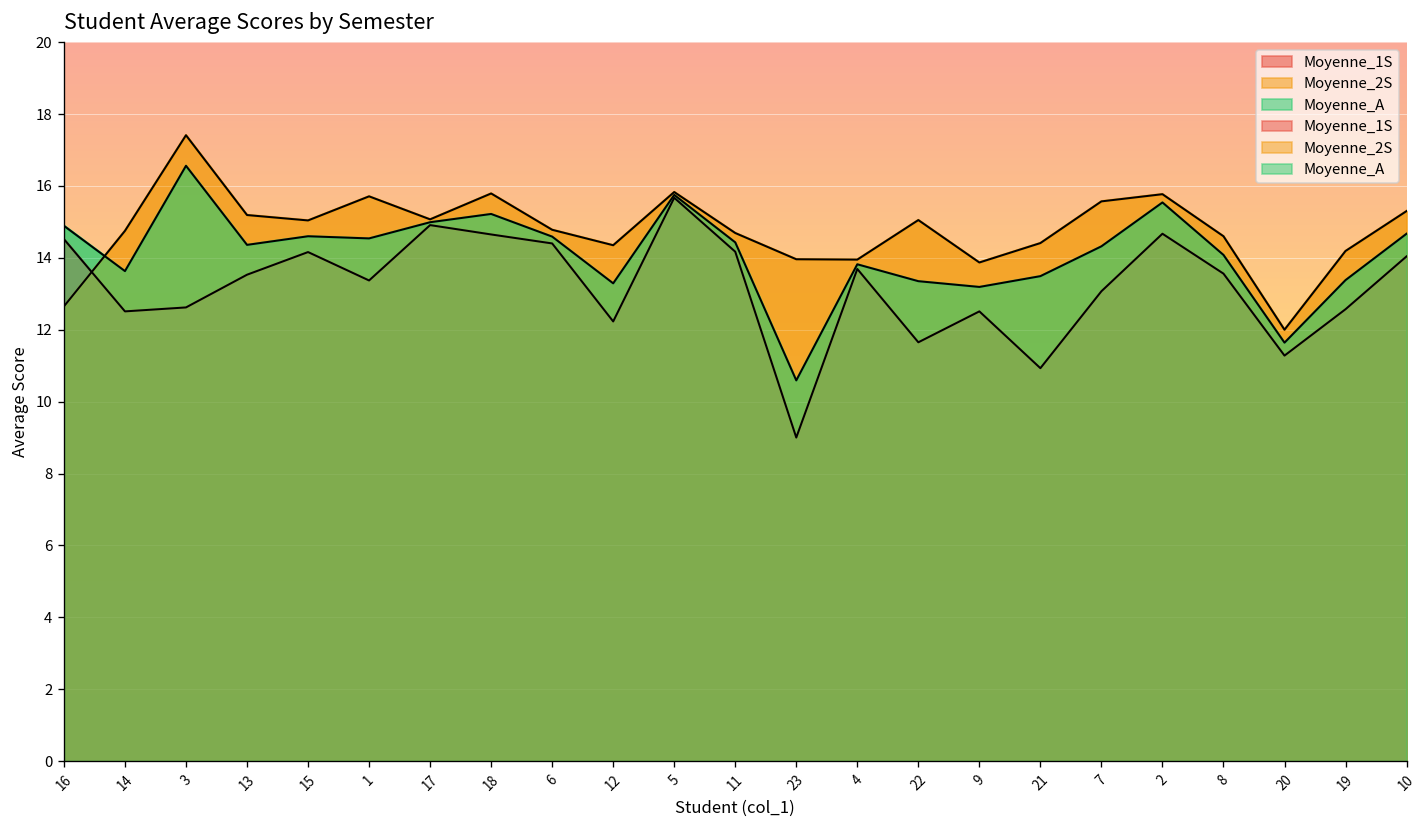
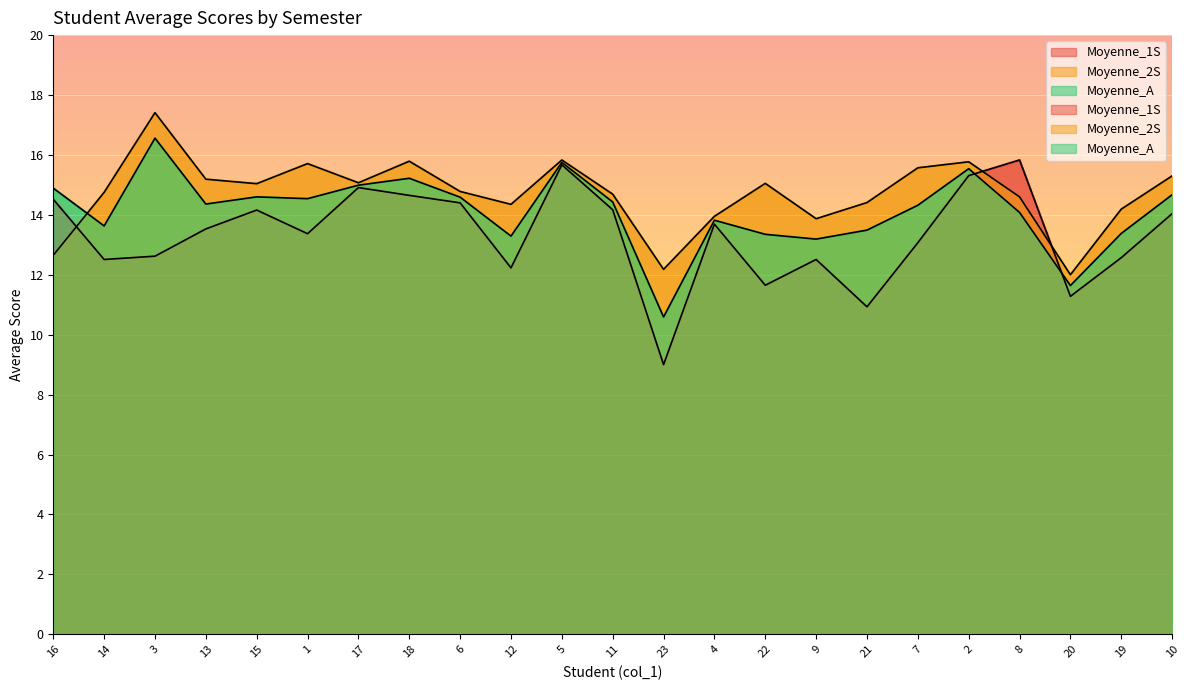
  {
    "Moyenne_1S": {
      "16": 14.5,
      "14": 12.5,
      "3": 12.6,
      "13": 13.5,
      "15": 14.2,
      "1": 13.4,
      "18": 14.7,
      "6": 14.4,
      "12": 12.2,
      "11": 14.2,
      "23": 9.0,
      "4": 13.7,
      "22": 11.7,
      "9": 12.5,
      "21": 10.9,
      "7": 13.1,
-     "2": 14.7,
-     "8": 13.6,
+     "2": 15.3,
+     "8": 15.8,
      "20": 11.3,
      "19": 12.6,
      "10": 14.0
    },
    "Moyenne_2S": {
      "16": 12.7,
      "14": 14.8,
      "3": 17.4,
      "13": 15.2,
      "15": 15.0,
      "1": 15.7,
      "18": 15.8,
      "6": 14.8,
      "12": 14.4,
      "11": 14.7,
-     "23": 14.0,
+     "23": 12.2,
      "4": 14.0,
      "22": 15.1,
      "9": 13.9,
      "21": 14.4,
      "7": 15.6,
      "2": 15.8,
      "8": 14.6,
      "20": 12.0,
      "19": 14.2,
      "10": 15.3
    },
    "Moyenne_A": {
      "16": 14.9,
      "14": 13.6,
      "3": 16.6,
      "13": 14.4,
      "15": 14.6,
      "1": 14.5,
      "18": 15.2,
      "6": 14.6,
      "12": 13.3,
      "11": 14.4,
      "23": 10.6,
      "4": 13.8,
      "22": 13.4,
      "9": 13.2,
      "21": 13.5,
      "7": 14.3,
      "2": 15.5,
      "8": 14.1,
      "20": 11.6,
      "19": 13.4,
      "10": 14.7
    }
  }
